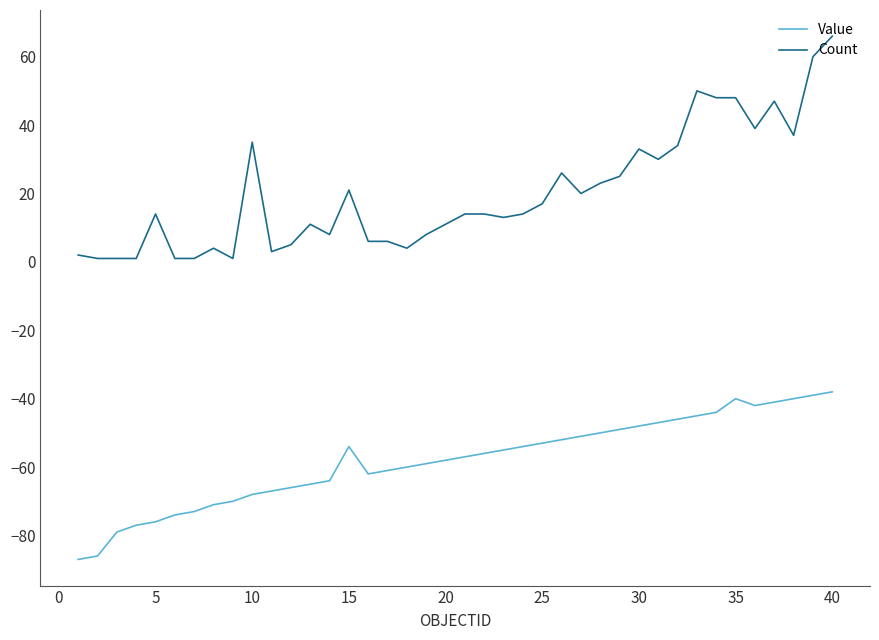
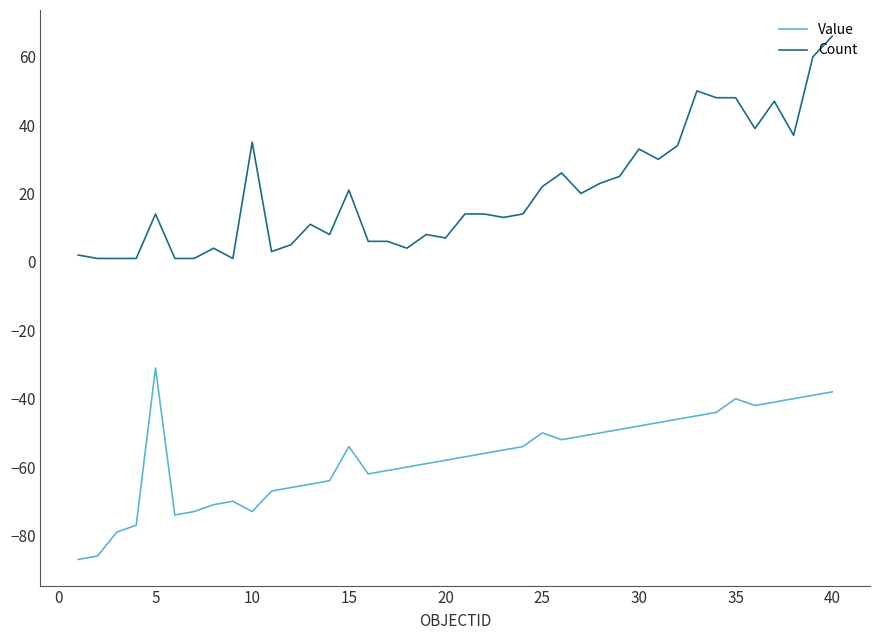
  {
    "Value": {
-     "5": -76,
-     "10": -68,
+     "5": -31,
+     "10": -73,
      "15": -54,
      "20": -58,
-     "25": -53,
+     "25": -50,
      "30": -48,
      "35": -40,
      "40": -38
    },
    "Count": {
      "5": 14,
      "10": 35,
      "15": 21,
-     "20": 11,
-     "25": 17,
+     "20": 7,
+     "25": 22,
      "30": 33,
      "35": 48,
      "40": 66
    }
  }
